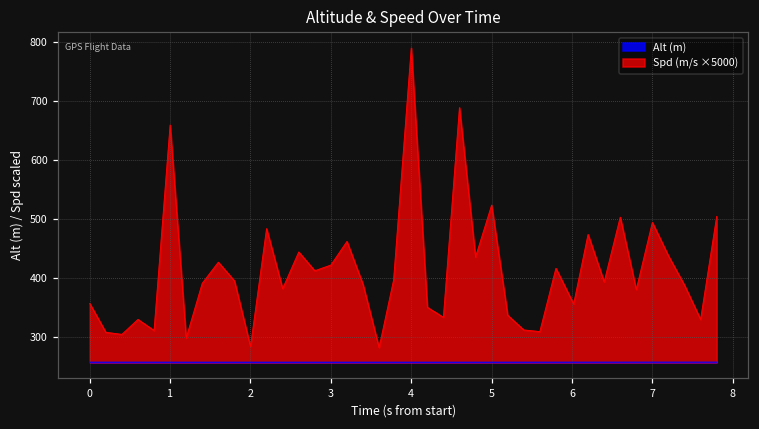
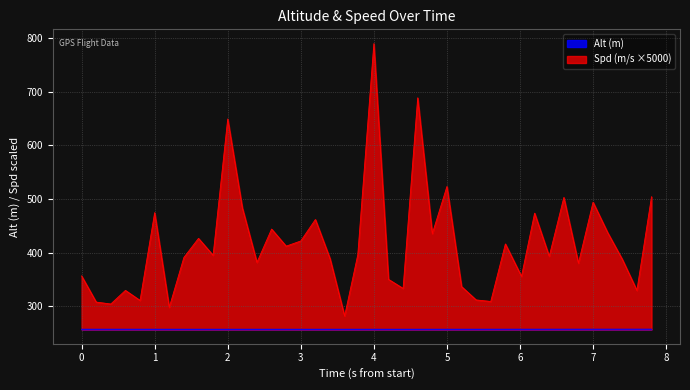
  {
    "Alt (m)": {
      "0": 260,
      "1": 260,
      "2": 260,
      "3": 260,
      "4": 260,
      "5": 260,
      "7": 260
    },
    "Spd (m/s ×5000)": {
      "0": 360,
-     "1": 660,
-     "2": 280,
+     "1": 470,
+     "2": 650,
      "3": 420,
      "4": 790,
      "5": 520,
      "7": 490
    }
  }
